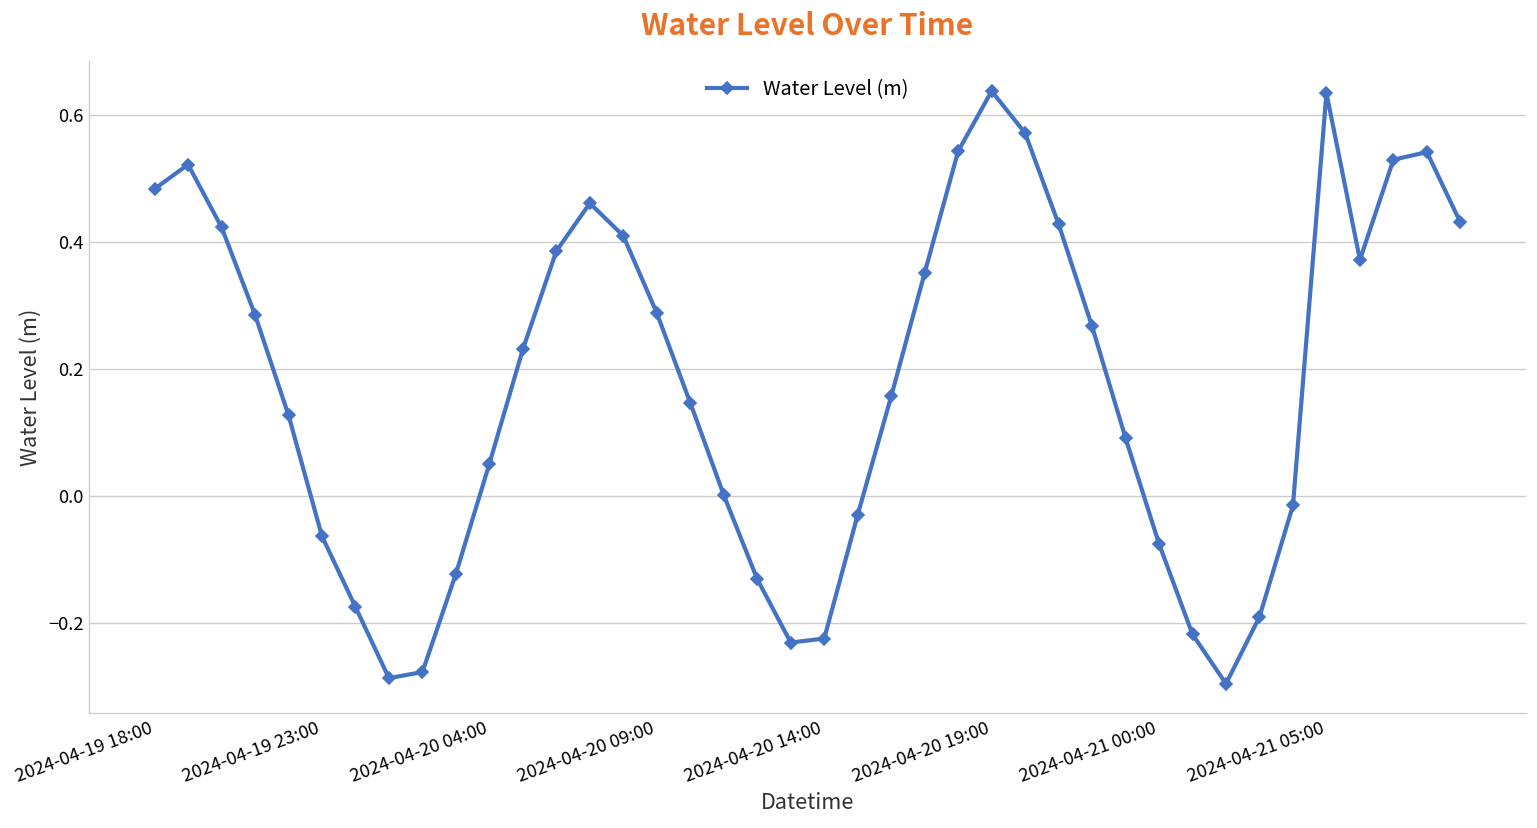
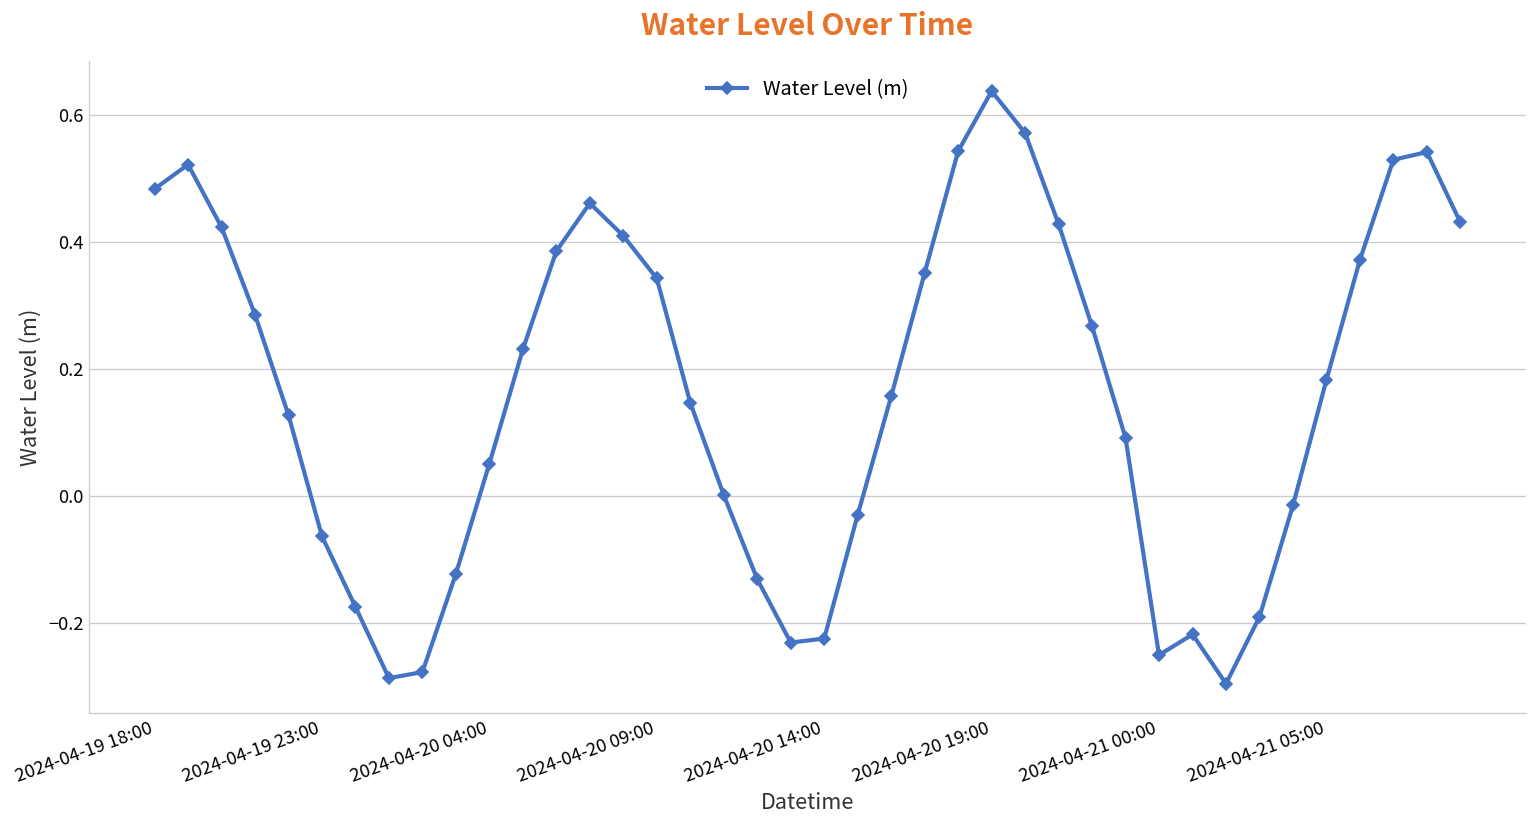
  {
    "2024-04-19 18:00": 0.48,
    "2024-04-19 23:00": -0.06,
    "2024-04-20 04:00": 0.05,
-   "2024-04-20 09:00": 0.29,
+   "2024-04-20 09:00": 0.34,
    "2024-04-20 14:00": -0.22,
    "2024-04-20 19:00": 0.64,
-   "2024-04-21 00:00": -0.08,
-   "2024-04-21 05:00": 0.63
+   "2024-04-21 00:00": -0.25,
+   "2024-04-21 05:00": 0.18
  }
